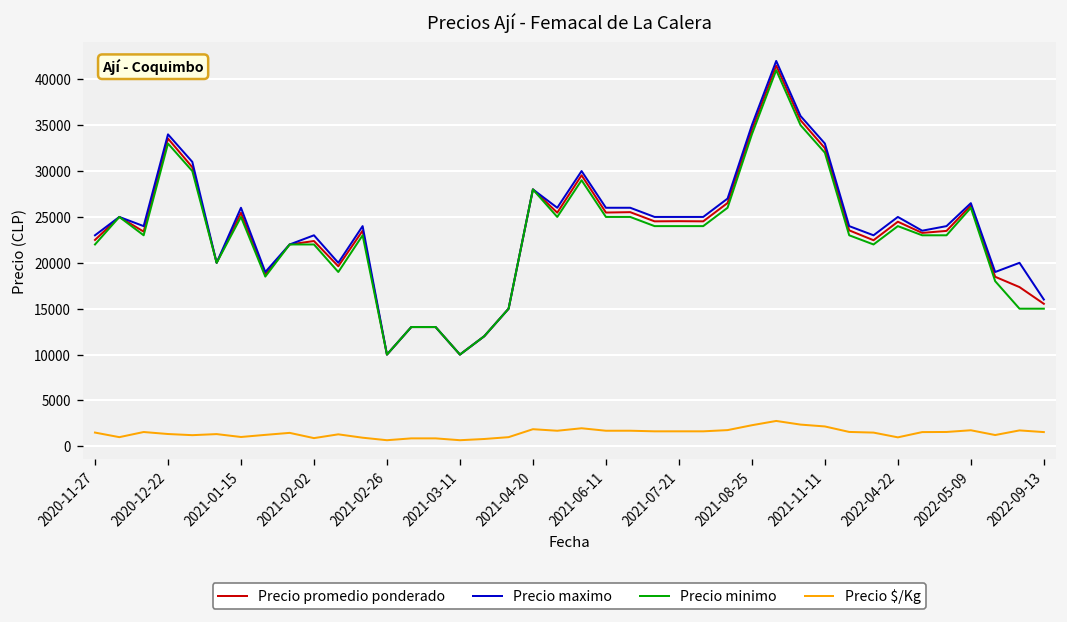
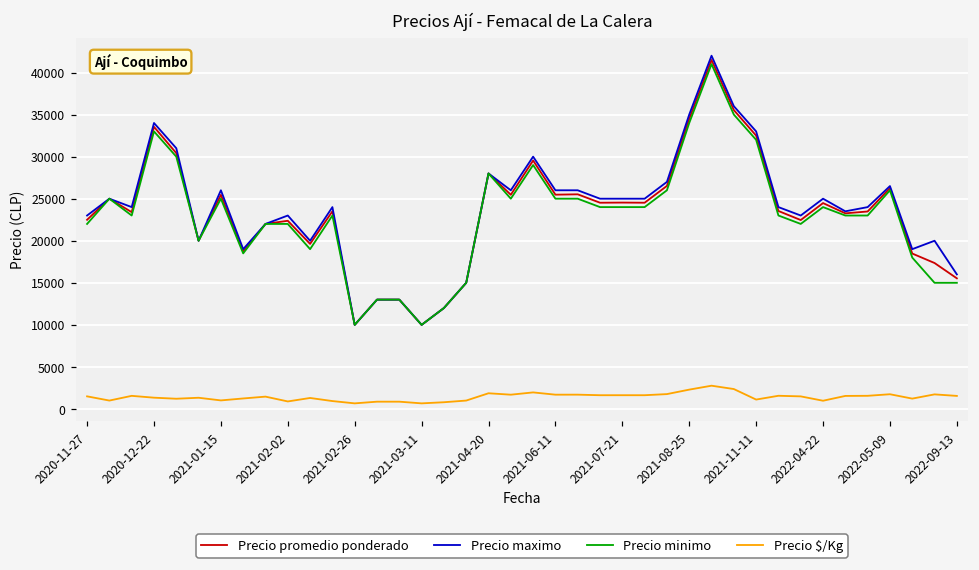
  {
    "Precio promedio ponderado": {
      "2021-11-11": 33000
    },
    "Precio maximo": {
      "2021-11-11": 33000
    },
    "Precio minimo": {
      "2021-11-11": 32000
    },
    "Precio $/Kg": {
-     "2021-11-11": 2000
+     "2021-11-11": 1000
    }
  }
